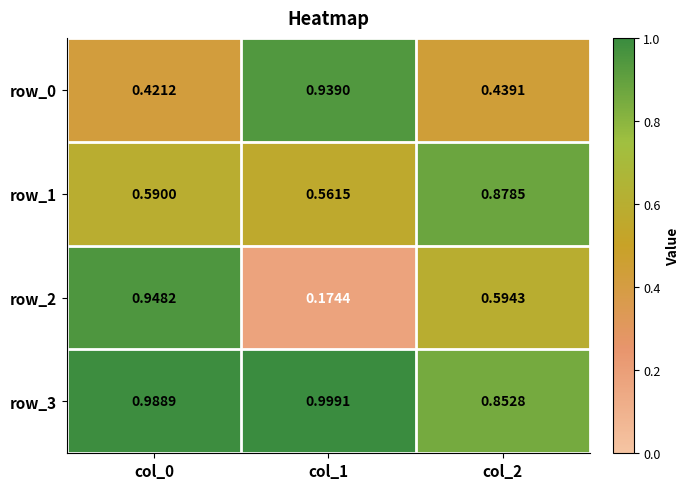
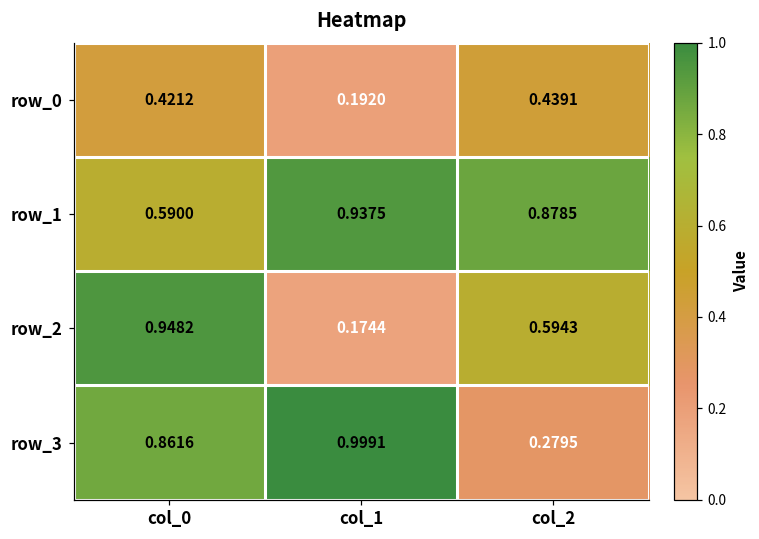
  {
    "row_0": {
      "col_0": 0.4212,
-     "col_1": 0.9390,
+     "col_1": 0.1920,
      "col_2": 0.4391
    },
    "row_1": {
      "col_0": 0.5900,
-     "col_1": 0.5615,
+     "col_1": 0.9375,
      "col_2": 0.8785
    },
    "row_2": {
      "col_0": 0.9482,
      "col_1": 0.1744,
      "col_2": 0.5943
    },
    "row_3": {
-     "col_0": 0.9889,
+     "col_0": 0.8616,
      "col_1": 0.9991,
-     "col_2": 0.8528
+     "col_2": 0.2795
    }
  }
